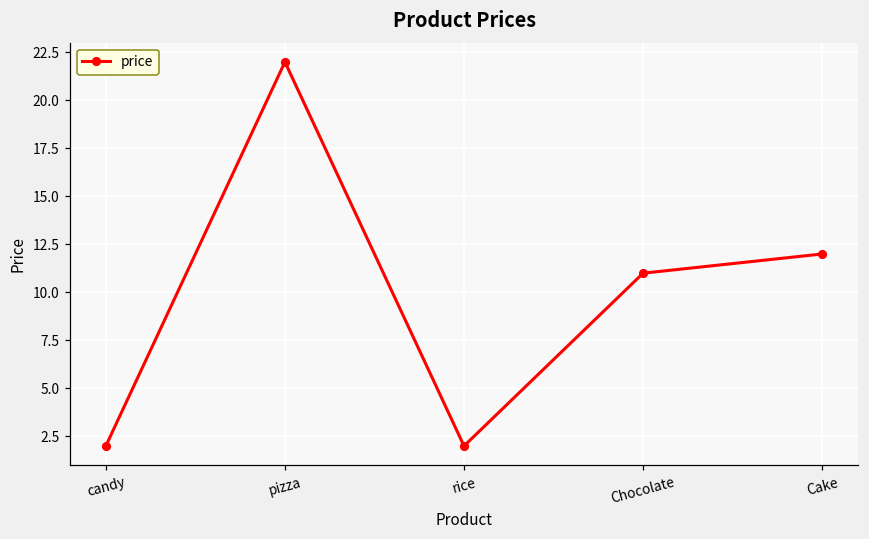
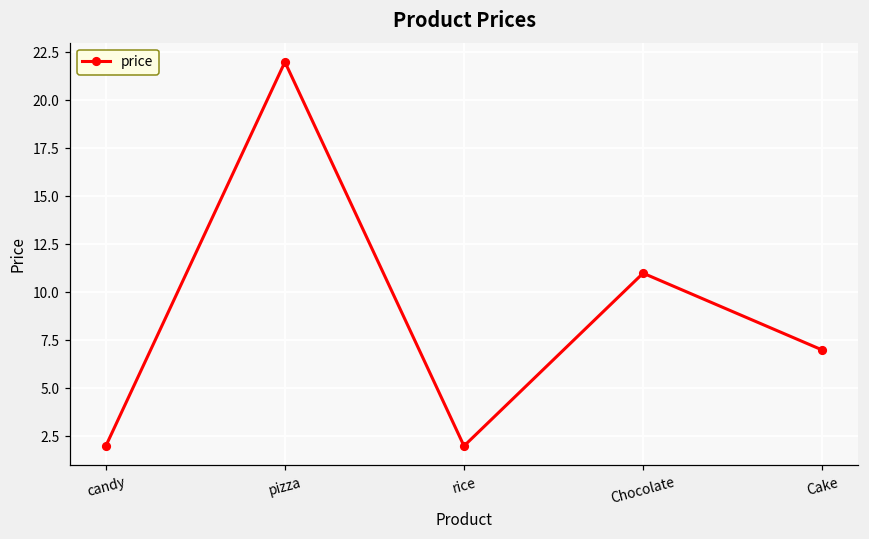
  {
    "candy": 2,
    "pizza": 22,
    "rice": 2,
    "Chocolate": 11,
-   "Cake": 12
+   "Cake": 7
  }
